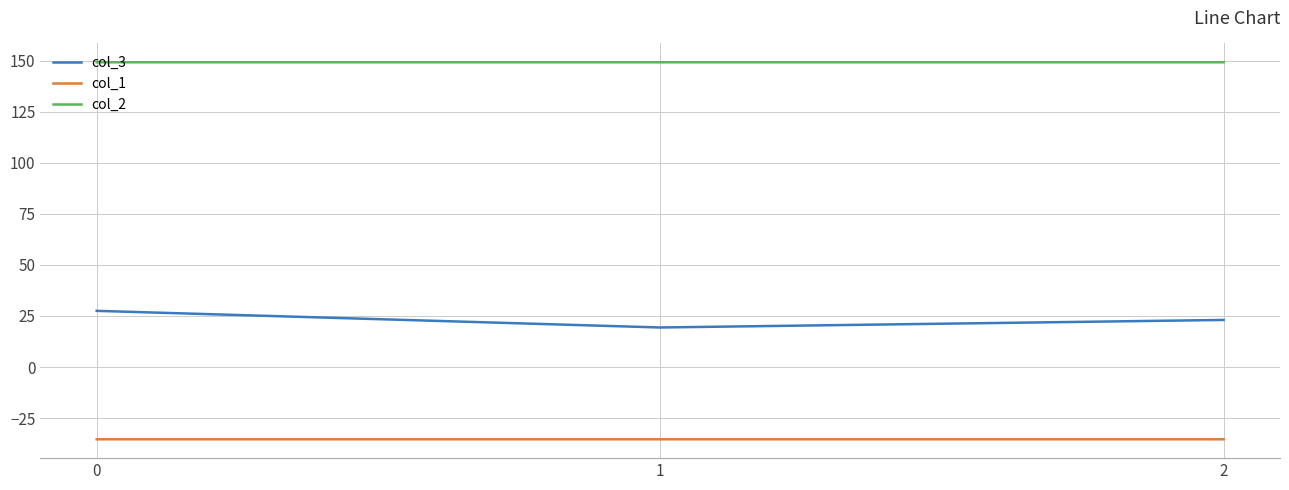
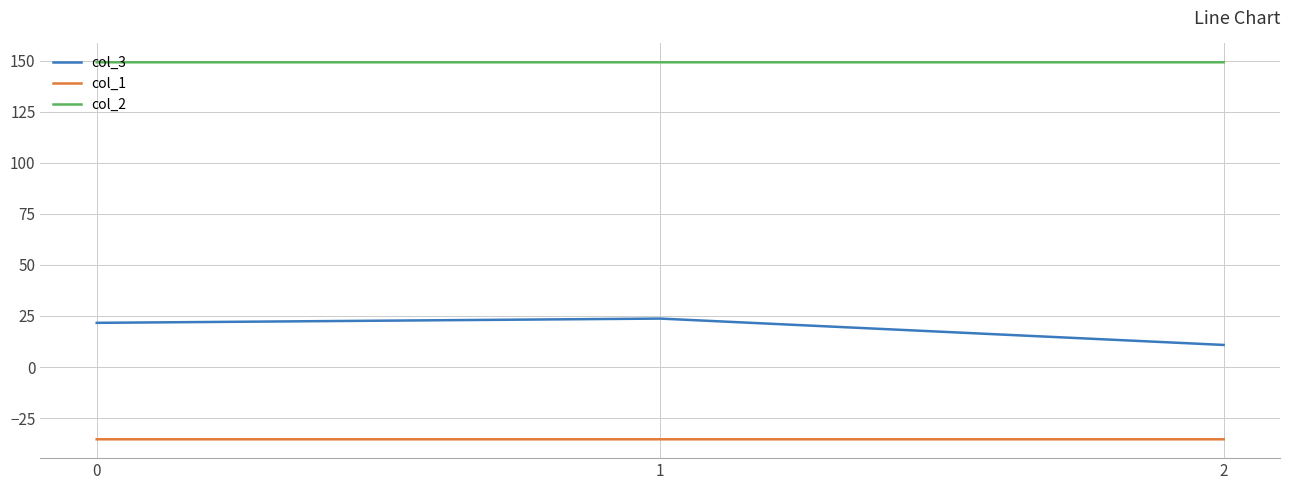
  {
    "col_3": {
-     "0": 28,
-     "1": 19,
-     "2": 23
+     "0": 22,
+     "1": 24,
+     "2": 11
    },
    "col_1": {
      "0": -35,
      "1": -35,
      "2": -35
    },
    "col_2": {
      "0": 149,
      "1": 149,
      "2": 149
    }
  }
